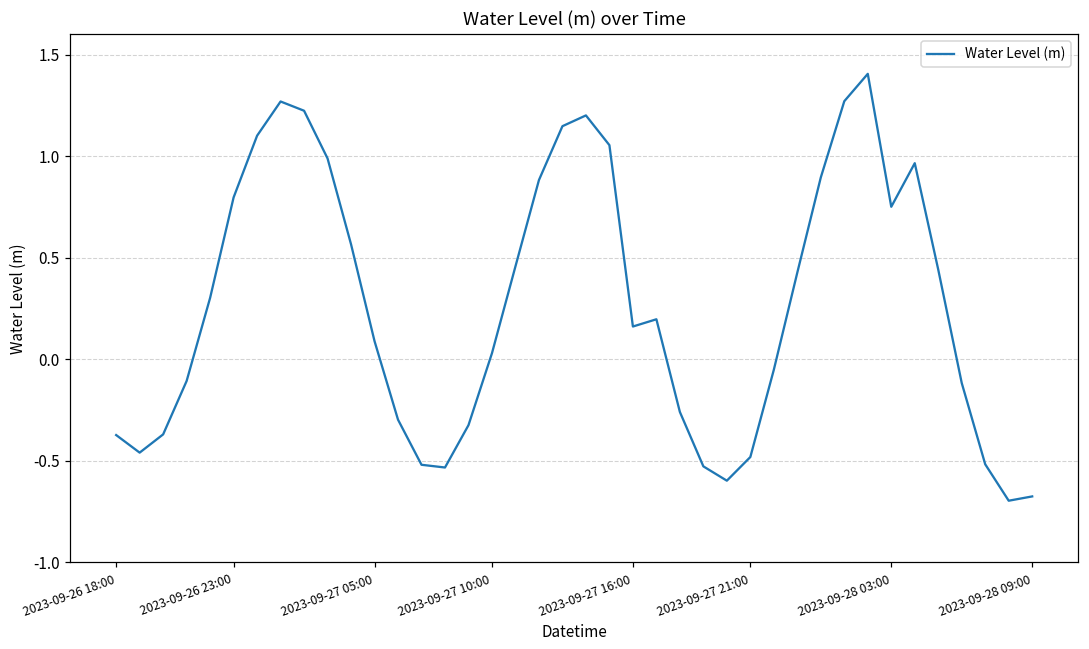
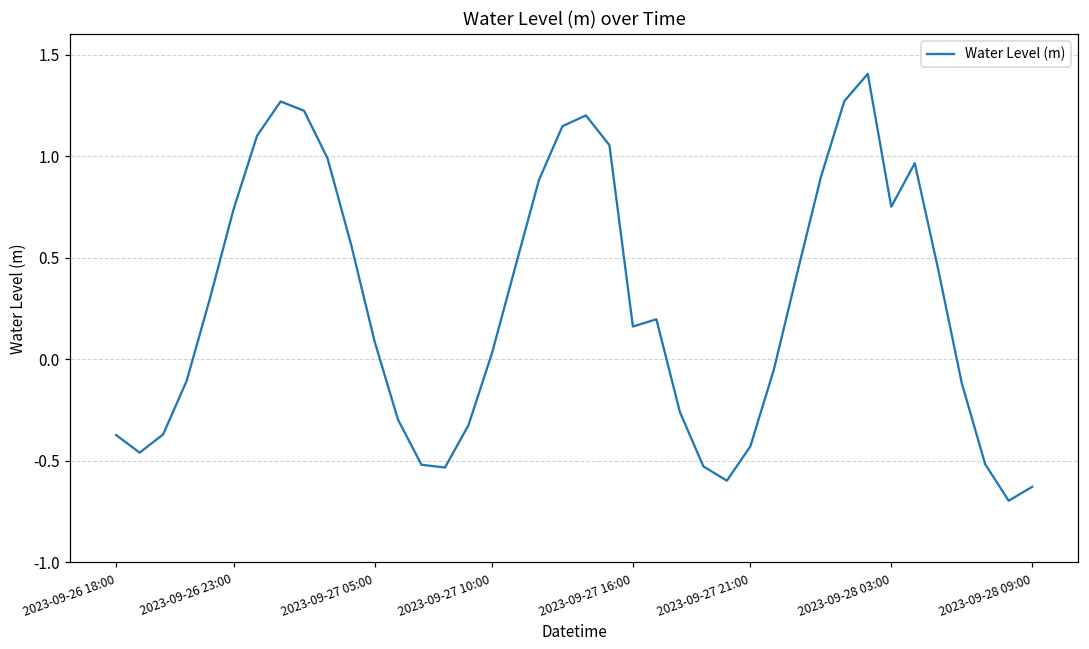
  {
    "2023-09-26 18:00": -0.37,
-   "2023-09-26 23:00": 0.80,
+   "2023-09-26 23:00": 0.74,
    "2023-09-27 05:00": 0.09,
    "2023-09-27 10:00": 0.03,
    "2023-09-27 16:00": 0.16,
-   "2023-09-27 21:00": -0.48,
+   "2023-09-27 21:00": -0.43,
    "2023-09-28 03:00": 0.75,
-   "2023-09-28 09:00": -0.67
+   "2023-09-28 09:00": -0.63
  }
